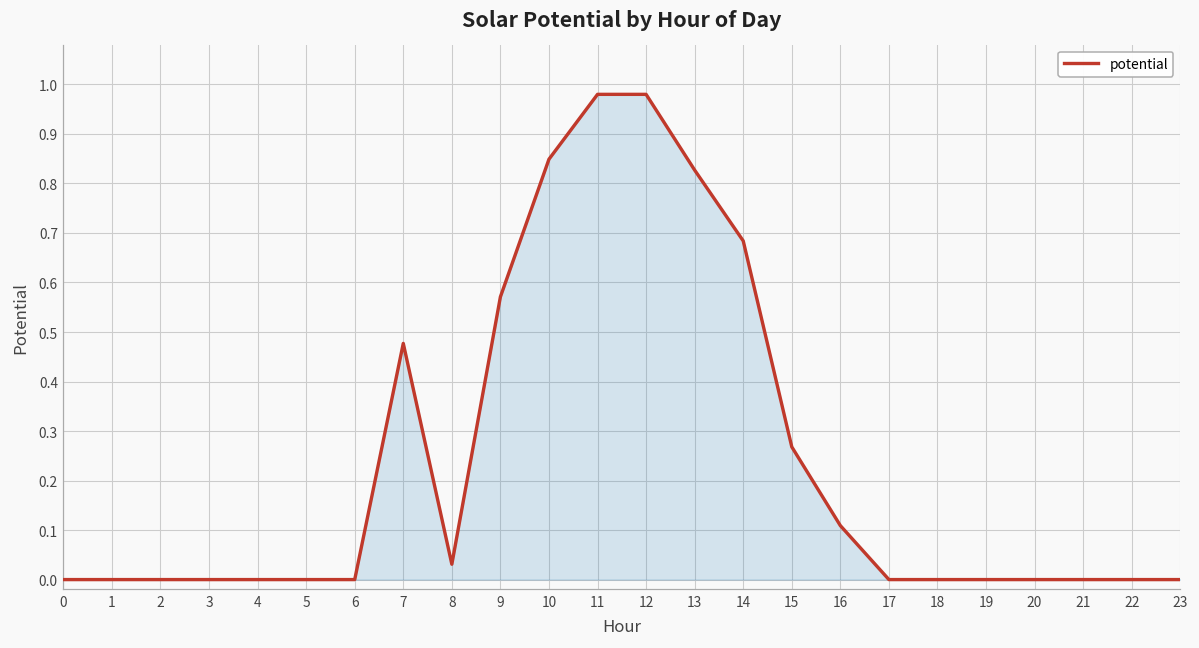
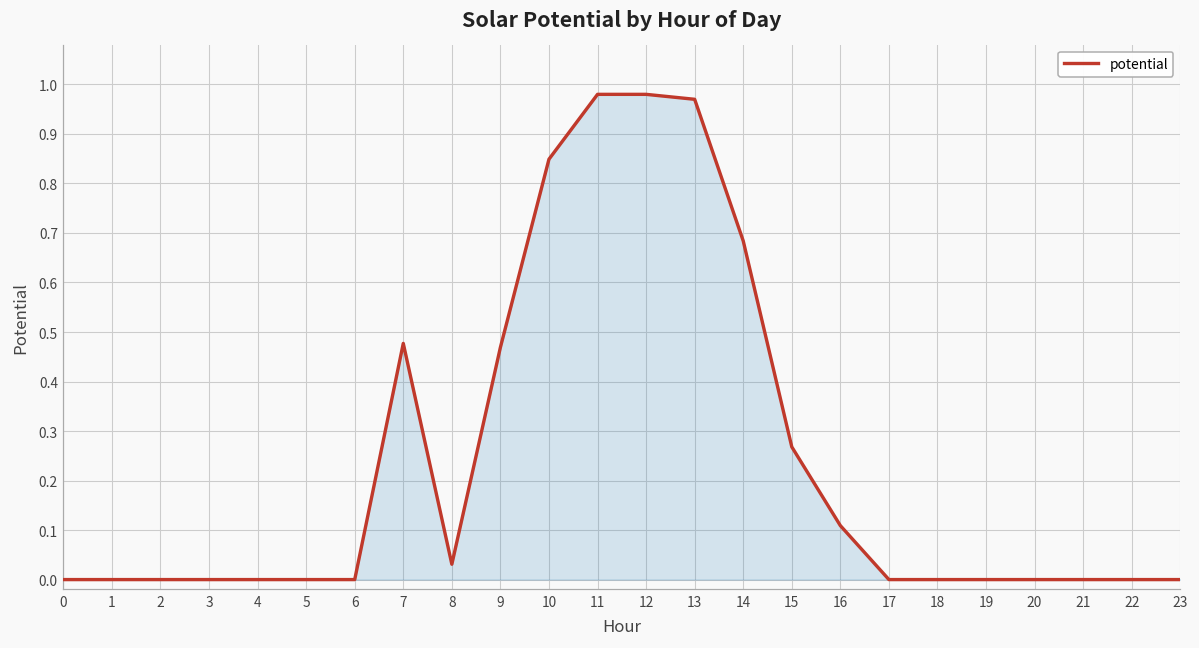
  {
    "0": 0.00,
    "1": 0.00,
    "2": 0.00,
    "3": 0.00,
    "4": 0.00,
    "5": 0.00,
    "6": 0.00,
    "7": 0.48,
    "8": 0.03,
-   "9": 0.57,
+   "9": 0.47,
    "10": 0.85,
    "11": 0.98,
    "12": 0.98,
-   "13": 0.83,
+   "13": 0.97,
    "14": 0.68,
    "15": 0.27,
    "16": 0.11,
    "17": 0.00,
    "18": 0.00,
    "19": 0.00,
    "20": 0.00,
    "21": 0.00,
    "22": 0.00,
    "23": 0.00
  }
